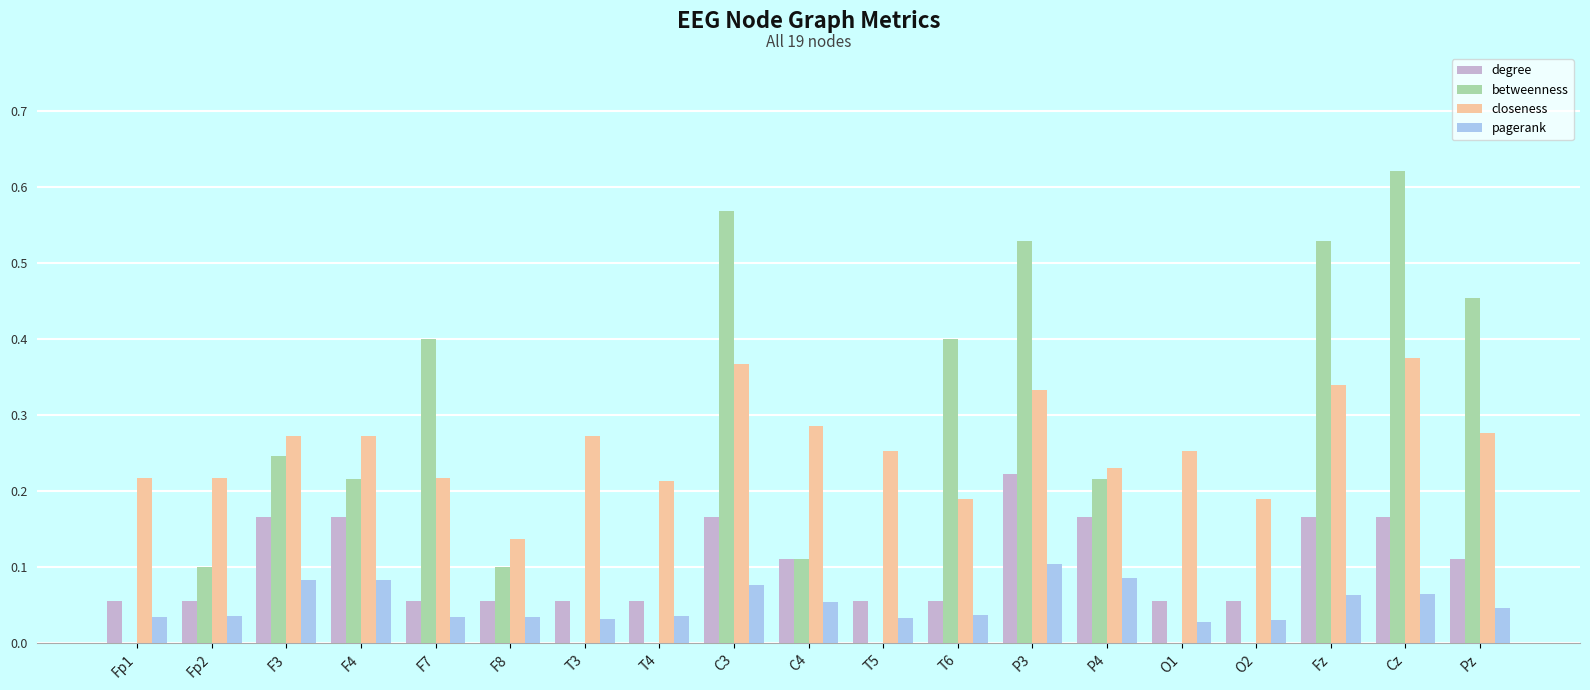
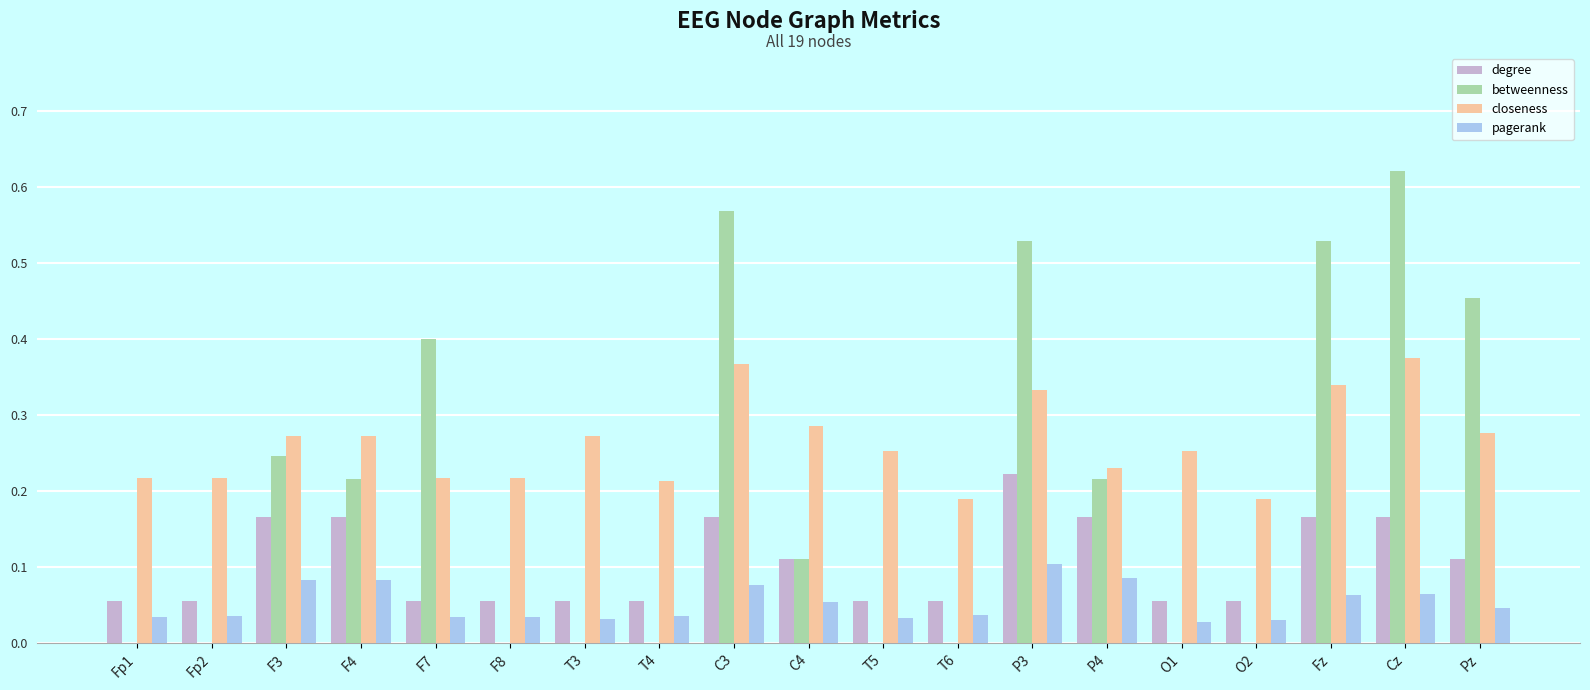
  {
    "betweenness": {
      "Fp1": 0.0,
-     "Fp2": 0.1,
+     "Fp2": 0.0,
      "F3": 0.25,
      "F4": 0.22,
      "F7": 0.4,
-     "F8": 0.1,
+     "F8": 0.0,
      "T3": 0.0,
      "T4": 0.0,
      "C3": 0.57,
      "C4": 0.11,
      "T5": 0.0,
-     "T6": 0.4,
+     "T6": 0.0,
      "P3": 0.53,
      "P4": 0.22,
      "O1": 0.0,
      "O2": 0.0,
      "Fz": 0.53,
      "Cz": 0.62,
      "Pz": 0.45
    },
    "closeness": {
      "Fp1": 0.22,
      "Fp2": 0.22,
      "F3": 0.27,
      "F4": 0.27,
      "F7": 0.22,
-     "F8": 0.14,
+     "F8": 0.22,
      "T3": 0.27,
      "T4": 0.21,
      "C3": 0.37,
      "C4": 0.29,
      "T5": 0.25,
      "T6": 0.19,
      "P3": 0.33,
      "P4": 0.23,
      "O1": 0.25,
      "O2": 0.19,
      "Fz": 0.34,
      "Cz": 0.38,
      "Pz": 0.28
    }
  }
